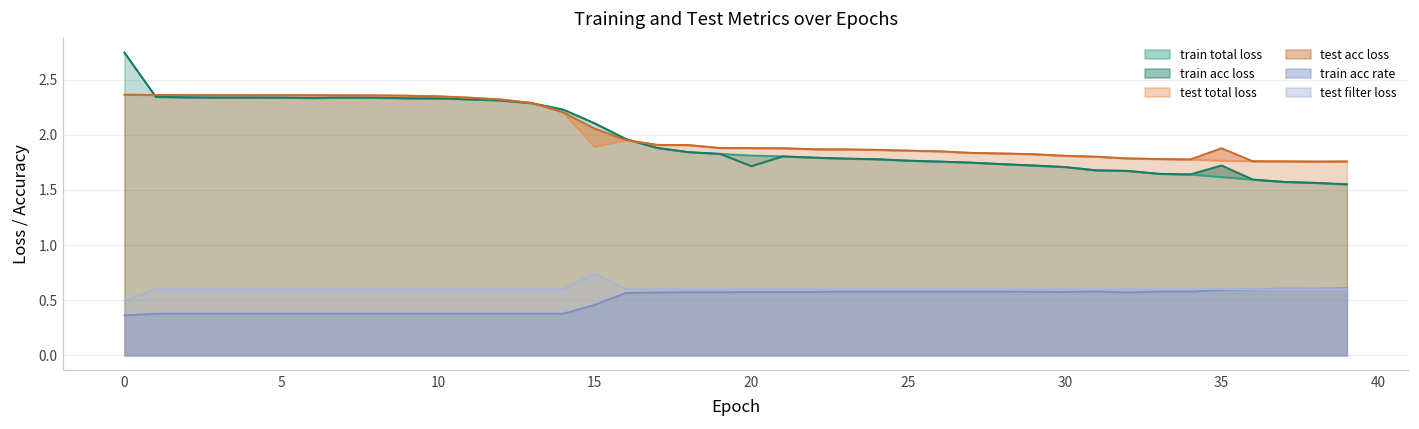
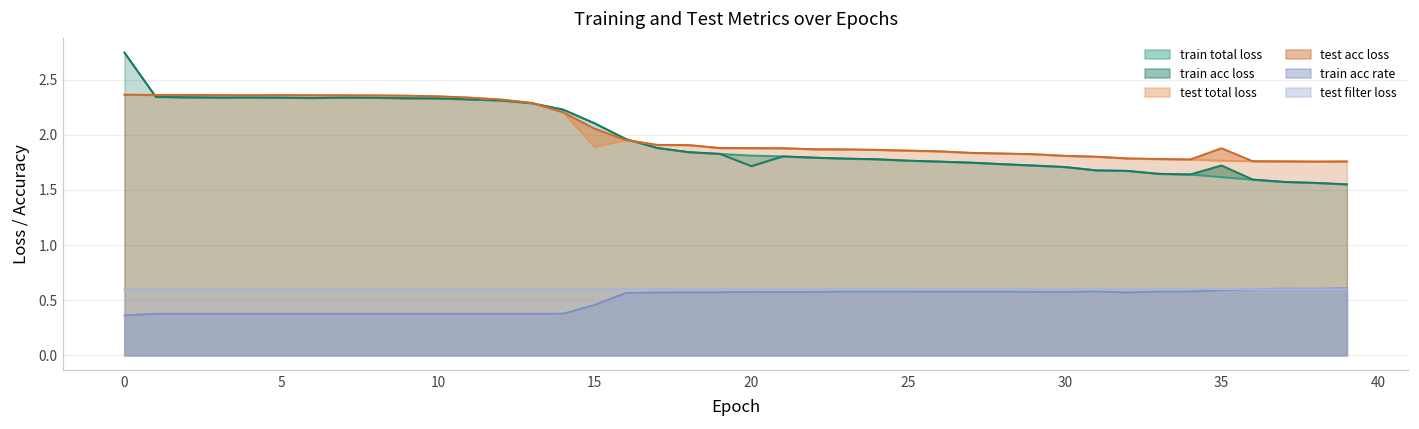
  {
    "train acc rate": {
      "0": 0.36,
      "5": 0.38,
      "10": 0.38,
      "15": 0.46
    },
    "test filter loss": {
-     "0": 0.49,
+     "0": 0.60,
      "5": 0.60,
      "10": 0.60,
-     "15": 0.74
+     "15": 0.60
    }
  }
